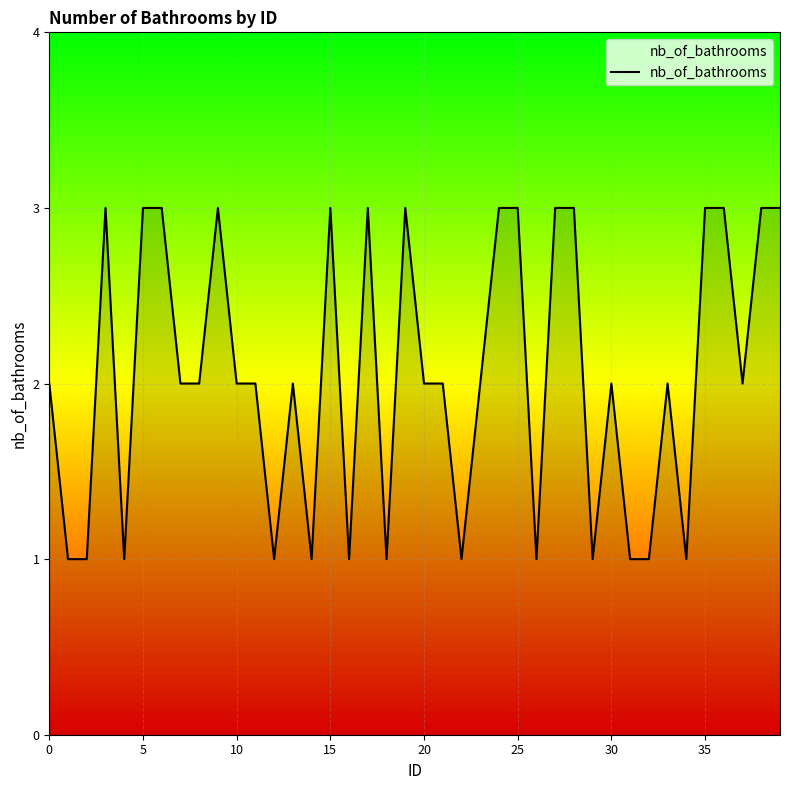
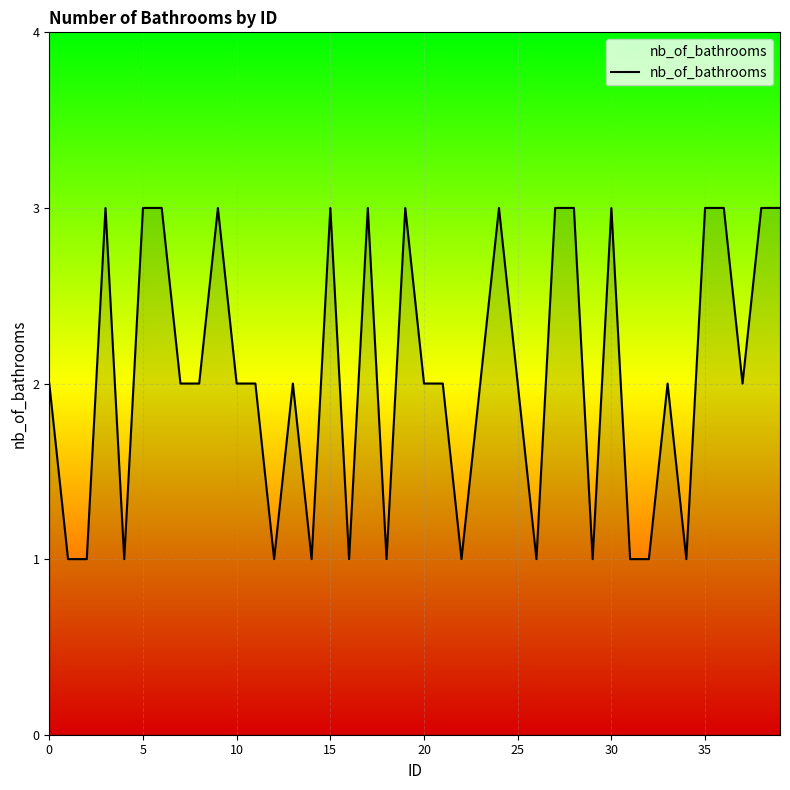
  {
    "0": 2,
    "5": 3,
    "10": 2,
    "15": 3,
    "20": 2,
-   "25": 3,
-   "30": 2,
+   "25": 2,
+   "30": 3,
    "35": 3
  }
